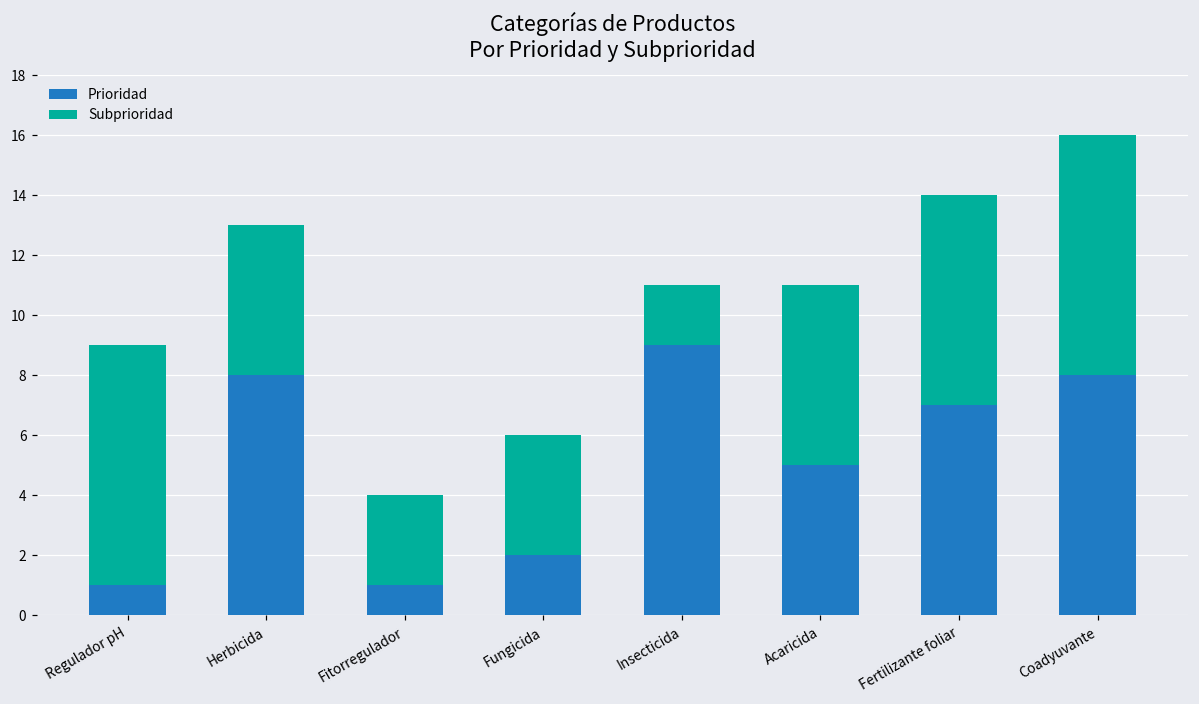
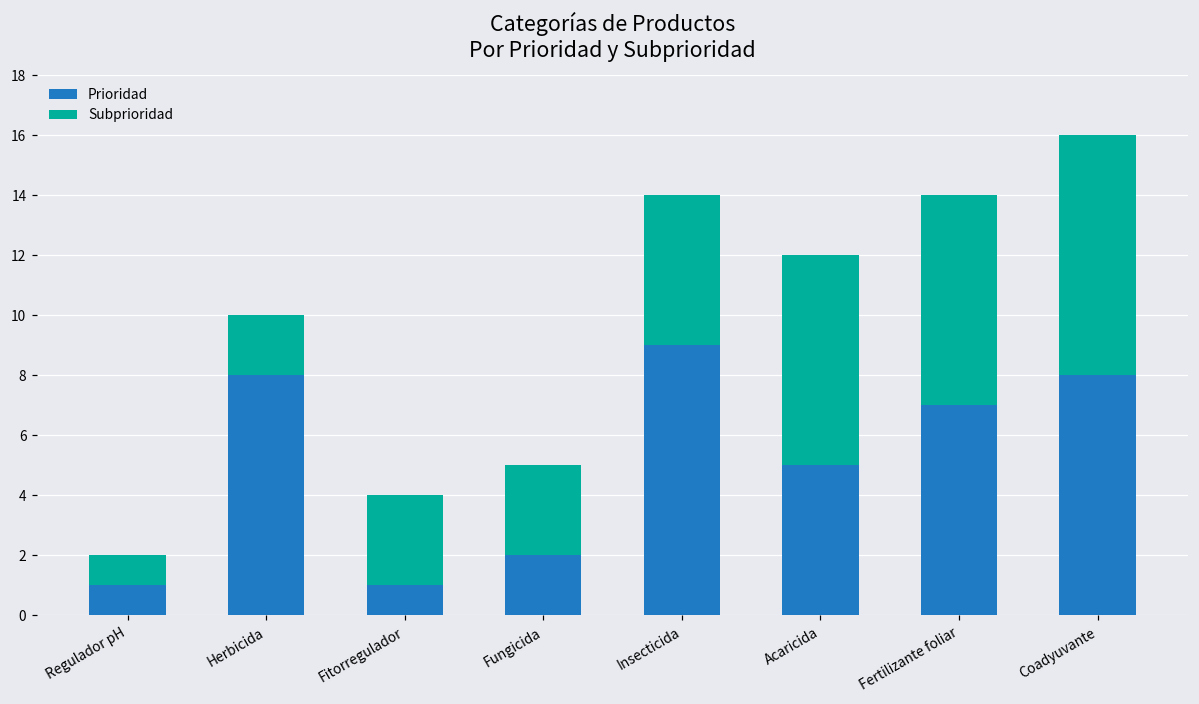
  {
    "Prioridad": {
      "Regulador pH": 1,
      "Herbicida": 8,
      "Fitorregulador": 1,
      "Fungicida": 2,
      "Insecticida": 9,
      "Acaricida": 5,
      "Fertilizante foliar": 7,
      "Coadyuvante": 8
    },
    "Subprioridad": {
-     "Regulador pH": 8,
-     "Herbicida": 5,
+     "Regulador pH": 1,
+     "Herbicida": 2,
      "Fitorregulador": 3,
-     "Fungicida": 4,
-     "Insecticida": 2,
-     "Acaricida": 6,
+     "Fungicida": 3,
+     "Insecticida": 5,
+     "Acaricida": 7,
      "Fertilizante foliar": 7,
      "Coadyuvante": 8
    }
  }
